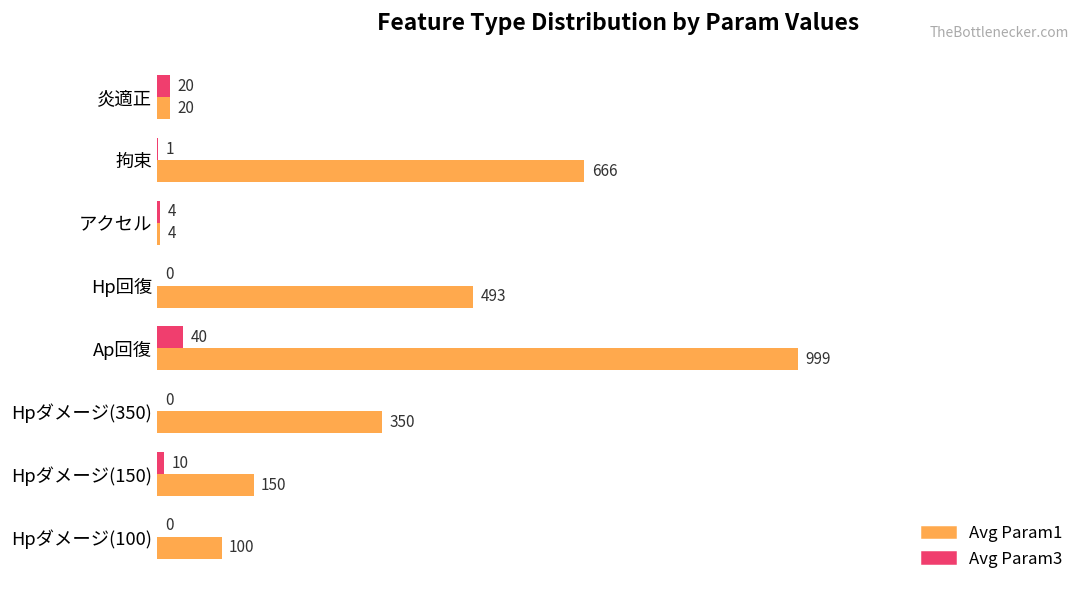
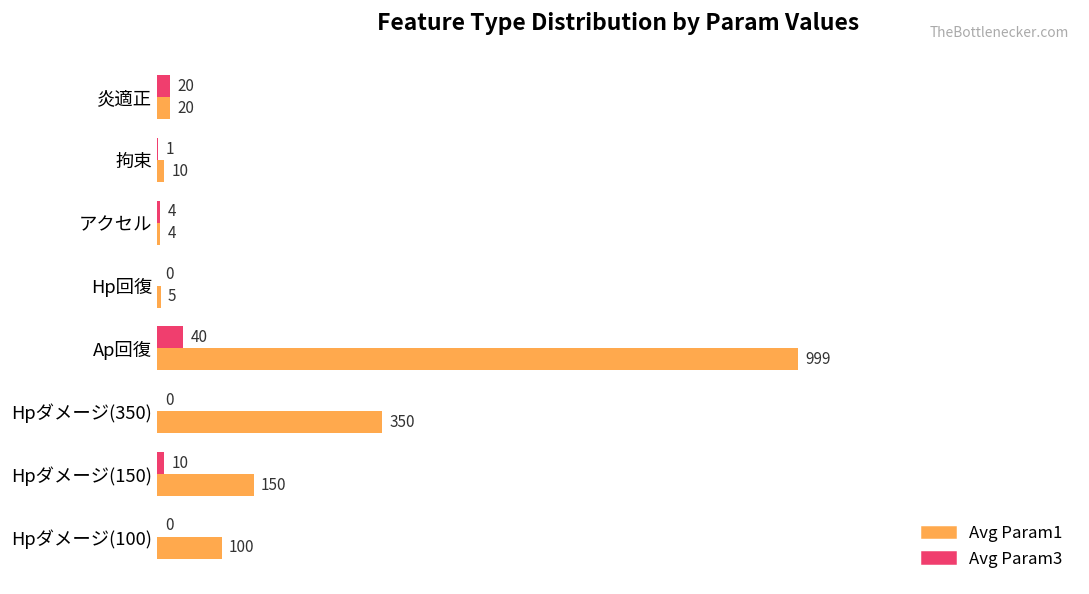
  {
    "Avg Param1": {
-     "拘束": 666,
-     "Hp回復": 493
+     "拘束": 10,
+     "Hp回復": 5
    },
    "Avg Param3": {
      "Hp回復": 0,
      "Hpダメージ(350)": 0,
      "Hpダメージ(100)": 0
    }
  }
